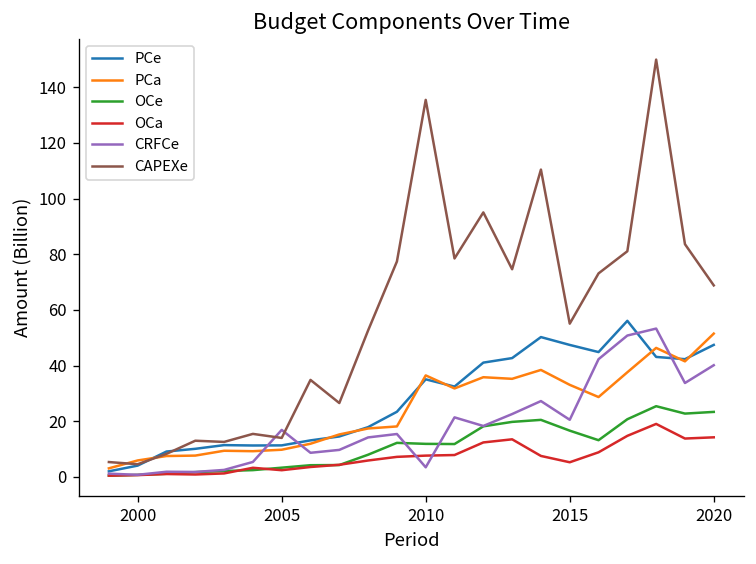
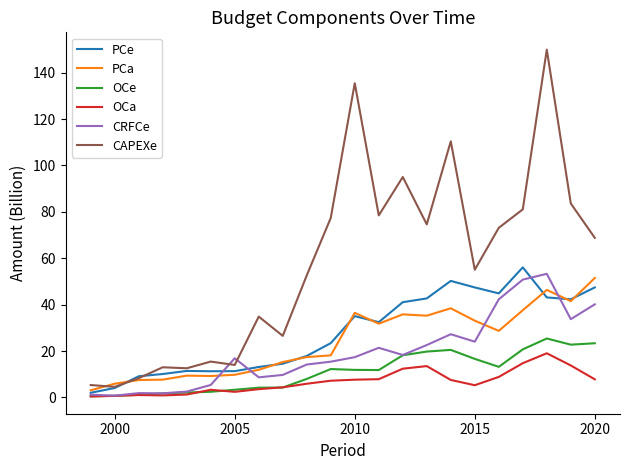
  {
    "PCe": {
      "2005": 11,
      "2010": 35,
      "2015": 47,
      "2020": 47
    },
    "PCa": {
      "2000": 6,
      "2005": 10,
      "2010": 36,
      "2015": 33,
      "2020": 51
    },
    "OCe": {
      "2010": 12,
      "2015": 17,
      "2020": 23
    },
    "OCa": {
      "2010": 8,
      "2015": 5,
-     "2020": 14
+     "2020": 8
    },
    "CRFCe": {
      "2005": 17,
-     "2010": 3,
-     "2015": 21,
+     "2010": 17,
+     "2015": 24,
      "2020": 40
    },
    "CAPEXe": {
      "2005": 14,
      "2010": 135,
      "2015": 55,
      "2020": 69
    }
  }
